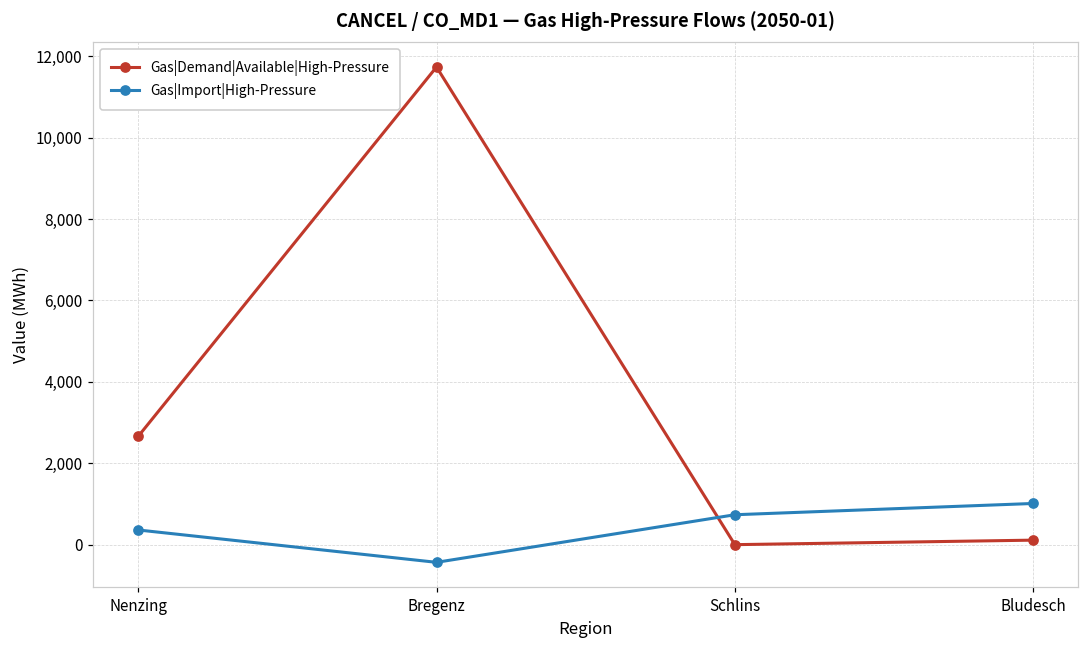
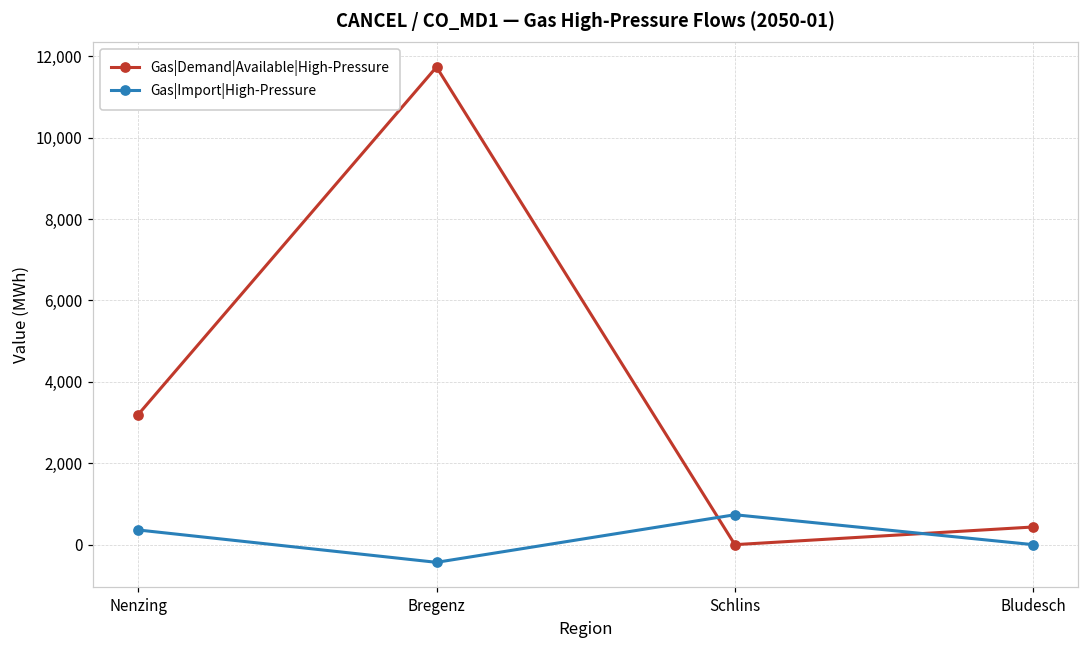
  {
    "Gas|Demand|Available|High-Pressure": {
-     "Nenzing": "2,700",
+     "Nenzing": "3,200",
      "Bregenz": "11,700",
      "Schlins": "0",
-     "Bludesch": "100"
+     "Bludesch": "400"
    },
    "Gas|Import|High-Pressure": {
      "Nenzing": "400",
      "Bregenz": "-400",
      "Schlins": "700",
-     "Bludesch": "1,000"
+     "Bludesch": "0"
    }
  }
